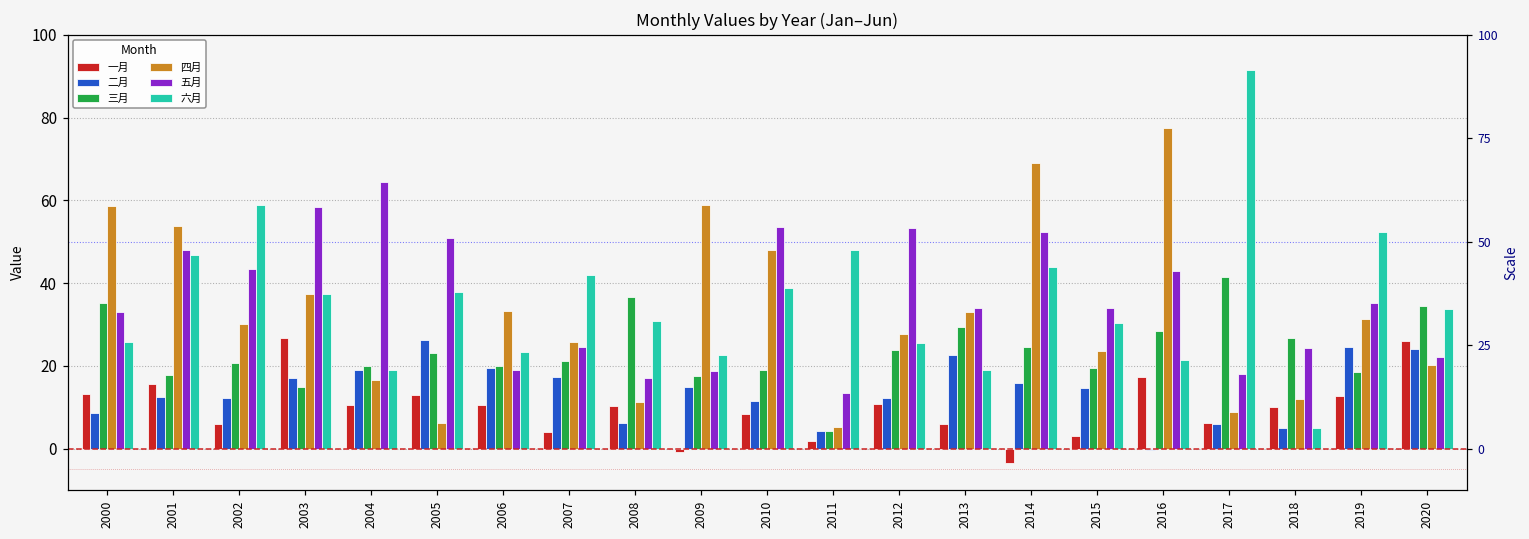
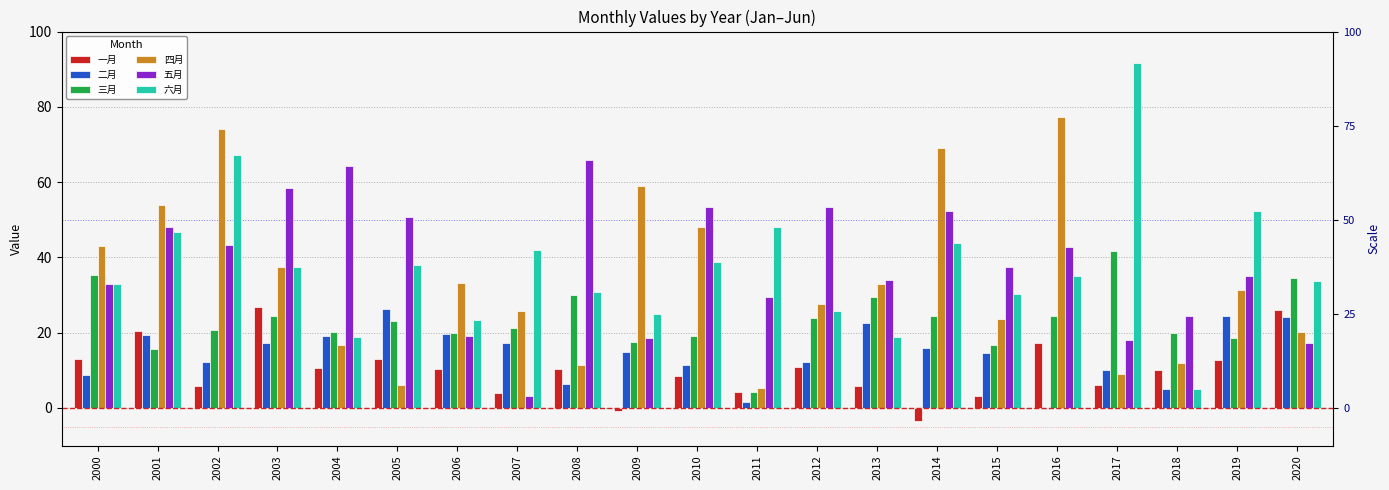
  {
    "一月": {
      "2000": 13,
-     "2001": 16,
+     "2001": 20,
      "2002": 6,
      "2003": 27,
      "2004": 11,
      "2005": 13,
      "2006": 10,
      "2007": 4,
      "2008": 10,
      "2009": -1,
      "2010": 8,
-     "2011": 2,
+     "2011": 4,
      "2012": 11,
      "2013": 6,
      "2014": -3,
      "2015": 3,
      "2016": 17,
      "2017": 6,
      "2018": 10,
      "2019": 13,
      "2020": 26
    },
    "二月": {
      "2000": 9,
-     "2001": 12,
+     "2001": 19,
      "2002": 12,
      "2003": 17,
      "2004": 19,
      "2005": 26,
      "2006": 20,
      "2007": 17,
      "2008": 6,
      "2009": 15,
      "2010": 11,
-     "2011": 4,
+     "2011": 1,
      "2012": 12,
      "2013": 23,
      "2014": 16,
      "2015": 15,
-     "2017": 6,
+     "2017": 10,
      "2018": 5,
      "2019": 25,
      "2020": 24
    },
    "三月": {
      "2000": 35,
-     "2001": 18,
+     "2001": 16,
      "2002": 21,
-     "2003": 15,
+     "2003": 24,
      "2004": 20,
      "2005": 23,
      "2006": 20,
      "2007": 21,
-     "2008": 37,
+     "2008": 30,
      "2009": 18,
      "2010": 19,
      "2011": 4,
      "2012": 24,
      "2013": 29,
      "2014": 25,
-     "2015": 20,
-     "2016": 28,
+     "2015": 17,
+     "2016": 24,
      "2017": 42,
-     "2018": 27,
+     "2018": 20,
      "2019": 19,
      "2020": 34
    },
    "四月": {
-     "2000": 59,
+     "2000": 43,
      "2001": 54,
-     "2002": 30,
+     "2002": 74,
      "2003": 37,
      "2004": 17,
      "2005": 6,
      "2006": 33,
      "2007": 26,
      "2008": 11,
      "2009": 59,
      "2010": 48,
      "2011": 5,
      "2012": 28,
      "2013": 33,
      "2014": 69,
      "2015": 24,
      "2016": 77,
      "2017": 9,
      "2018": 12,
      "2019": 31,
      "2020": 20
    },
    "五月": {
      "2000": 33,
      "2001": 48,
      "2002": 43,
      "2003": 58,
      "2004": 64,
      "2005": 51,
      "2006": 19,
-     "2007": 25,
-     "2008": 17,
+     "2007": 3,
+     "2008": 66,
      "2009": 19,
      "2010": 53,
-     "2011": 13,
+     "2011": 29,
      "2012": 53,
      "2013": 34,
      "2014": 52,
-     "2015": 34,
+     "2015": 37,
      "2016": 43,
      "2017": 18,
      "2018": 24,
      "2019": 35,
-     "2020": 22
+     "2020": 17
    },
    "六月": {
-     "2000": 26,
+     "2000": 33,
      "2001": 47,
-     "2002": 59,
+     "2002": 67,
      "2003": 37,
      "2004": 19,
      "2005": 38,
      "2006": 23,
      "2007": 42,
      "2008": 31,
-     "2009": 23,
+     "2009": 25,
      "2010": 39,
      "2011": 48,
      "2012": 26,
      "2013": 19,
      "2014": 44,
      "2015": 30,
-     "2016": 22,
+     "2016": 35,
      "2017": 92,
      "2018": 5,
      "2019": 52,
      "2020": 34
    }
  }
